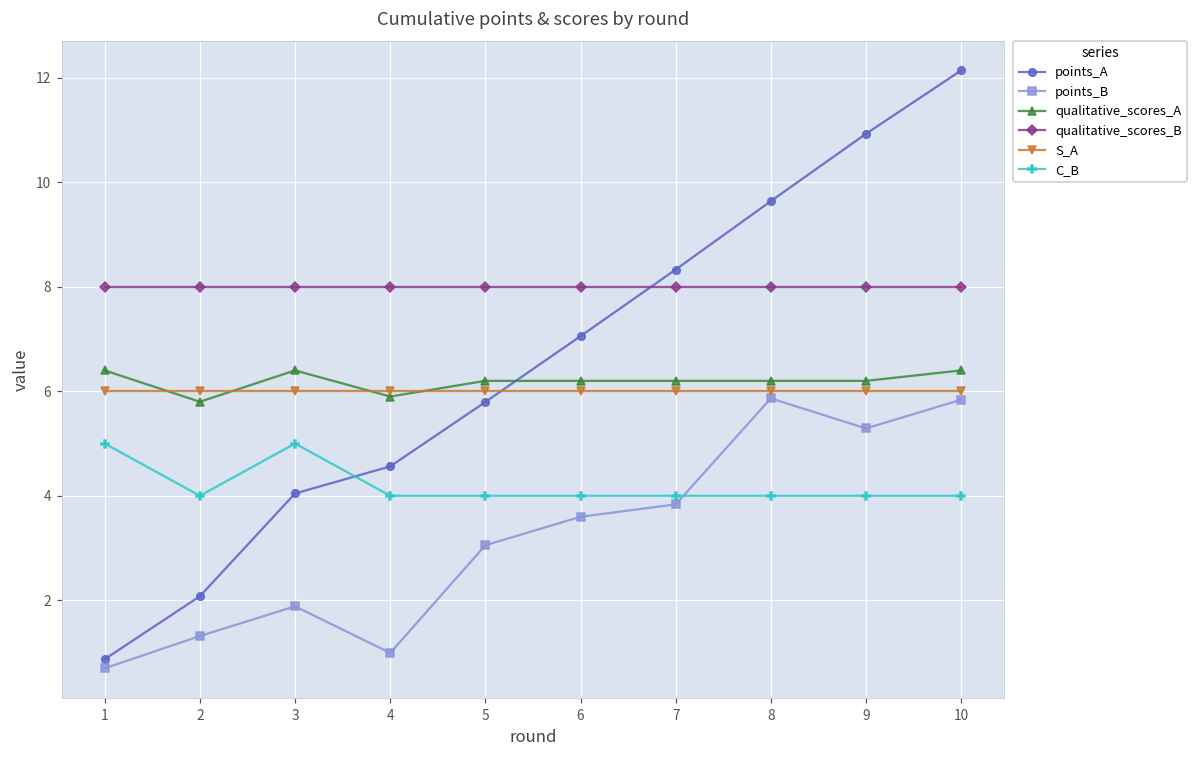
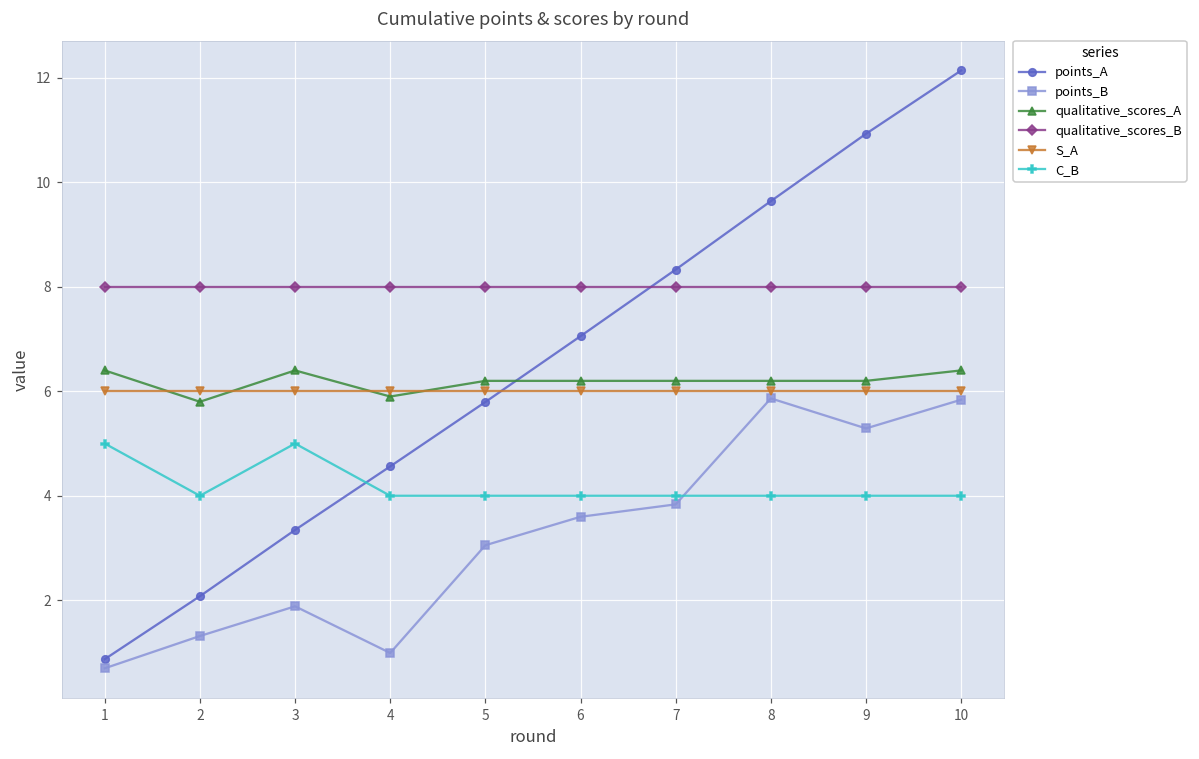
  {
    "points_A": {
      "1": 0.9,
      "2": 2.1,
-     "3": 4.0,
+     "3": 3.3,
      "4": 4.6,
      "5": 5.8,
      "6": 7.1,
      "7": 8.3,
      "8": 9.6,
      "9": 10.9,
      "10": 12.1
    },
    "points_B": {
      "1": 0.7,
      "2": 1.3,
      "3": 1.9,
      "4": 1.0,
      "5": 3.1,
      "6": 3.6,
      "7": 3.8,
      "8": 5.9,
      "9": 5.3,
      "10": 5.8
    },
    "qualitative_scores_A": {
      "1": 6.4,
      "2": 5.8,
      "3": 6.4,
      "4": 5.9,
      "5": 6.2,
      "6": 6.2,
      "7": 6.2,
      "8": 6.2,
      "9": 6.2,
      "10": 6.4
    },
    "qualitative_scores_B": {
      "1": 8.0,
      "2": 8.0,
      "3": 8.0,
      "4": 8.0,
      "5": 8.0,
      "6": 8.0,
      "7": 8.0,
      "8": 8.0,
      "9": 8.0,
      "10": 8.0
    },
    "S_A": {
      "1": 6.0,
      "2": 6.0,
      "3": 6.0,
      "4": 6.0,
      "5": 6.0,
      "6": 6.0,
      "7": 6.0,
      "8": 6.0,
      "9": 6.0,
      "10": 6.0
    },
    "C_B": {
      "1": 5.0,
      "2": 4.0,
      "3": 5.0,
      "4": 4.0,
      "5": 4.0,
      "6": 4.0,
      "7": 4.0,
      "8": 4.0,
      "9": 4.0,
      "10": 4.0
    }
  }
